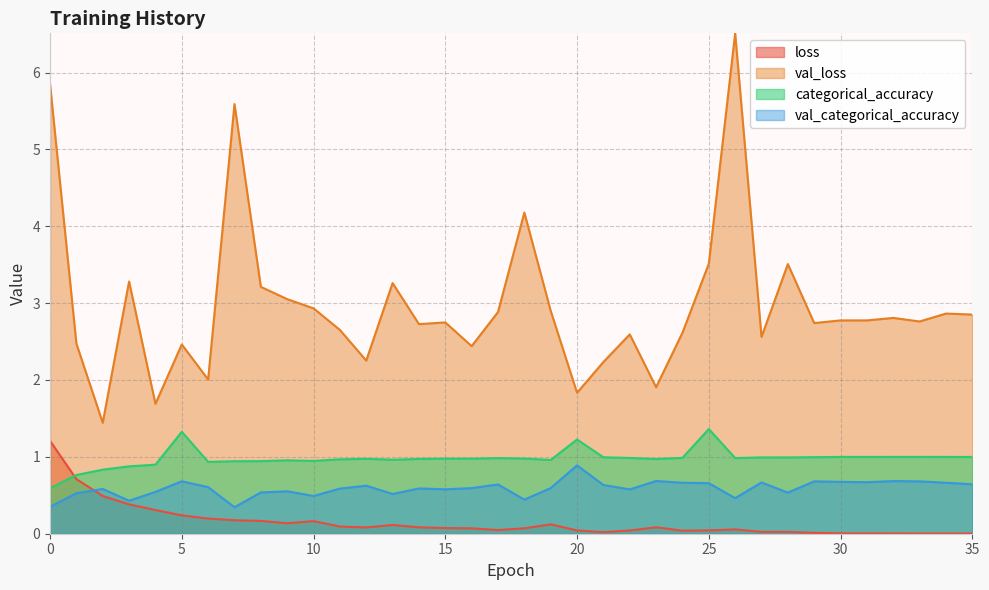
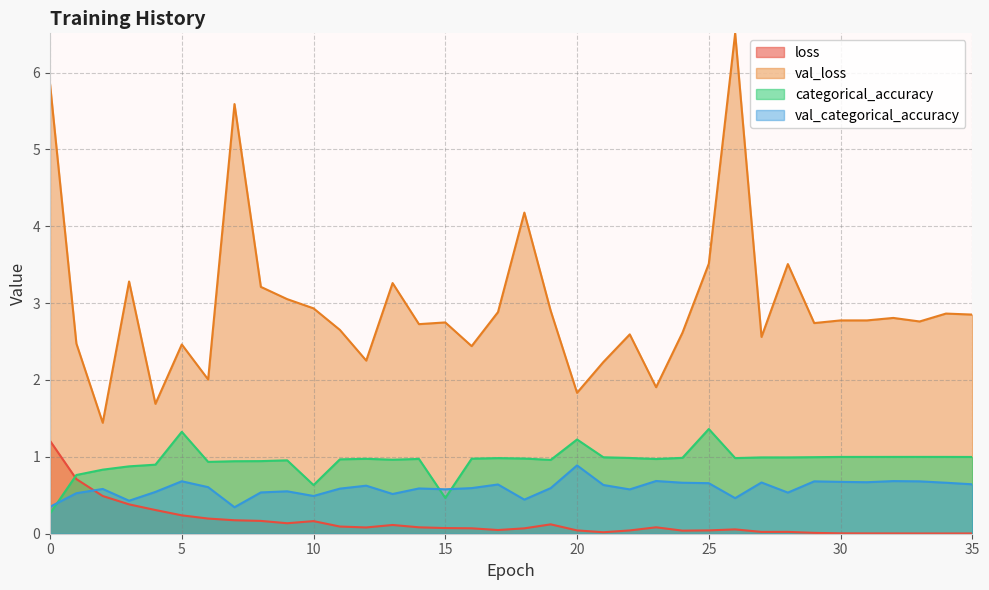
  {
    "categorical_accuracy": {
-     "0": 0.6,
+     "0": 0.3,
      "5": 1.3,
-     "10": 0.9,
-     "15": 1.0,
+     "10": 0.6,
+     "15": 0.5,
      "20": 1.2,
      "25": 1.4,
      "30": 1.0,
      "35": 1.0
    },
    "val_categorical_accuracy": {
      "0": 0.4,
      "5": 0.7,
      "10": 0.5,
      "15": 0.6,
      "20": 0.9,
      "25": 0.7,
      "30": 0.7,
      "35": 0.6
    }
  }
